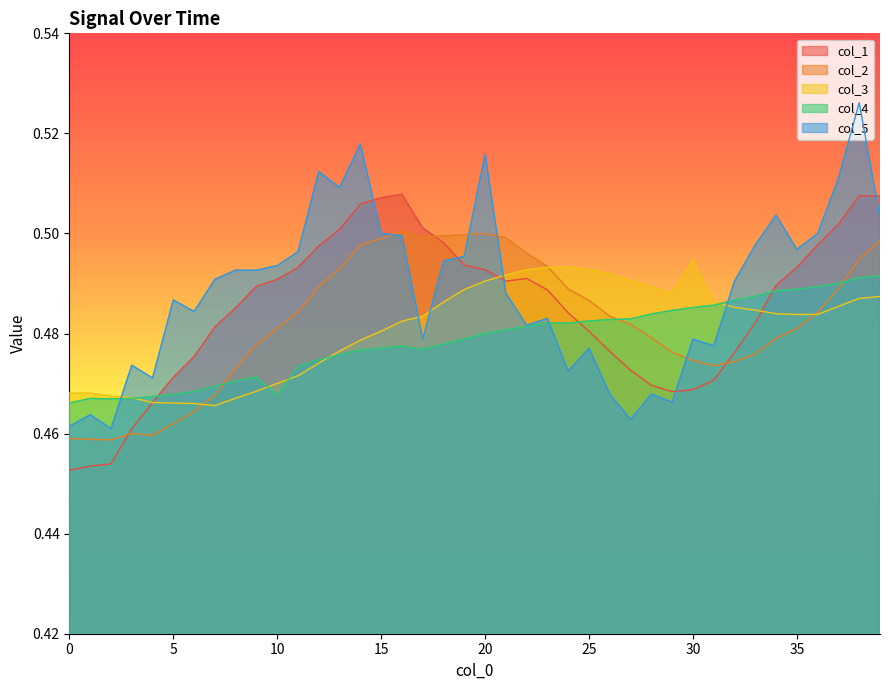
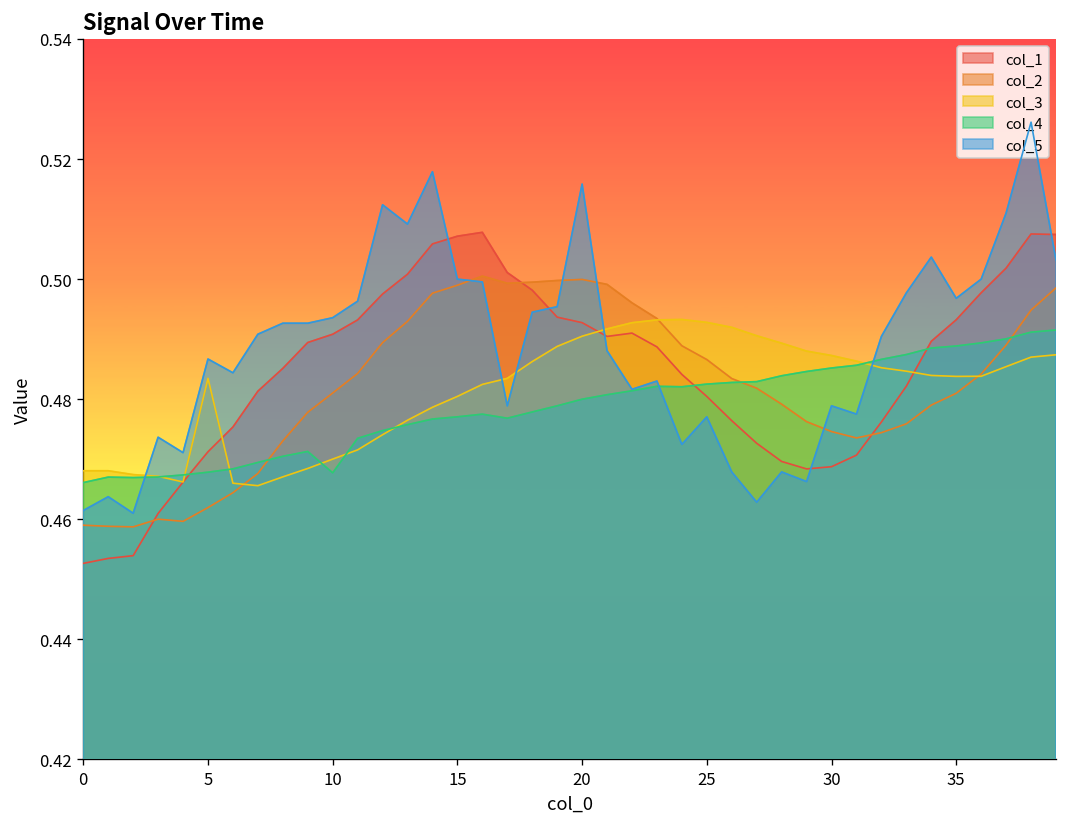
  {
    "col_3": {
      "0": 0.468,
-     "5": 0.466,
+     "5": 0.483,
      "10": 0.470,
      "15": 0.480,
      "20": 0.490,
      "25": 0.493,
-     "30": 0.495,
+     "30": 0.487,
      "35": 0.484
    },
    "col_4": {
      "0": 0.466,
      "5": 0.468,
      "10": 0.468,
      "15": 0.477,
      "20": 0.480,
      "25": 0.483,
      "30": 0.485,
      "35": 0.489
    },
    "col_5": {
      "0": 0.461,
      "5": 0.487,
      "10": 0.494,
      "15": 0.500,
      "20": 0.516,
      "25": 0.477,
      "30": 0.479,
      "35": 0.497
    }
  }
